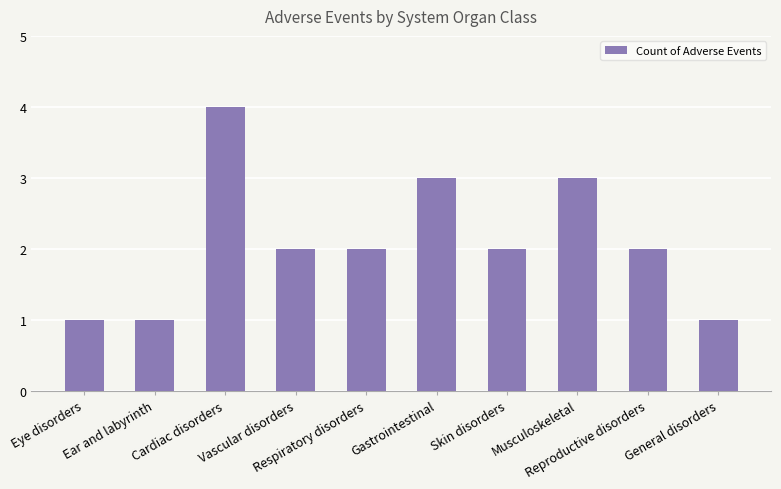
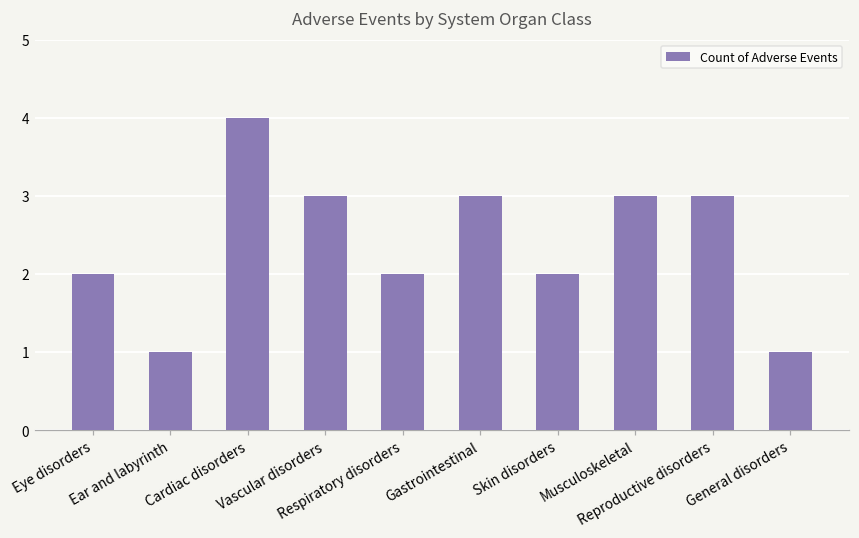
  {
-   "Eye disorders": 1,
+   "Eye disorders": 2,
    "Ear and labyrinth": 1,
    "Cardiac disorders": 4,
-   "Vascular disorders": 2,
+   "Vascular disorders": 3,
    "Respiratory disorders": 2,
    "Gastrointestinal": 3,
    "Skin disorders": 2,
    "Musculoskeletal": 3,
-   "Reproductive disorders": 2,
+   "Reproductive disorders": 3,
    "General disorders": 1
  }
